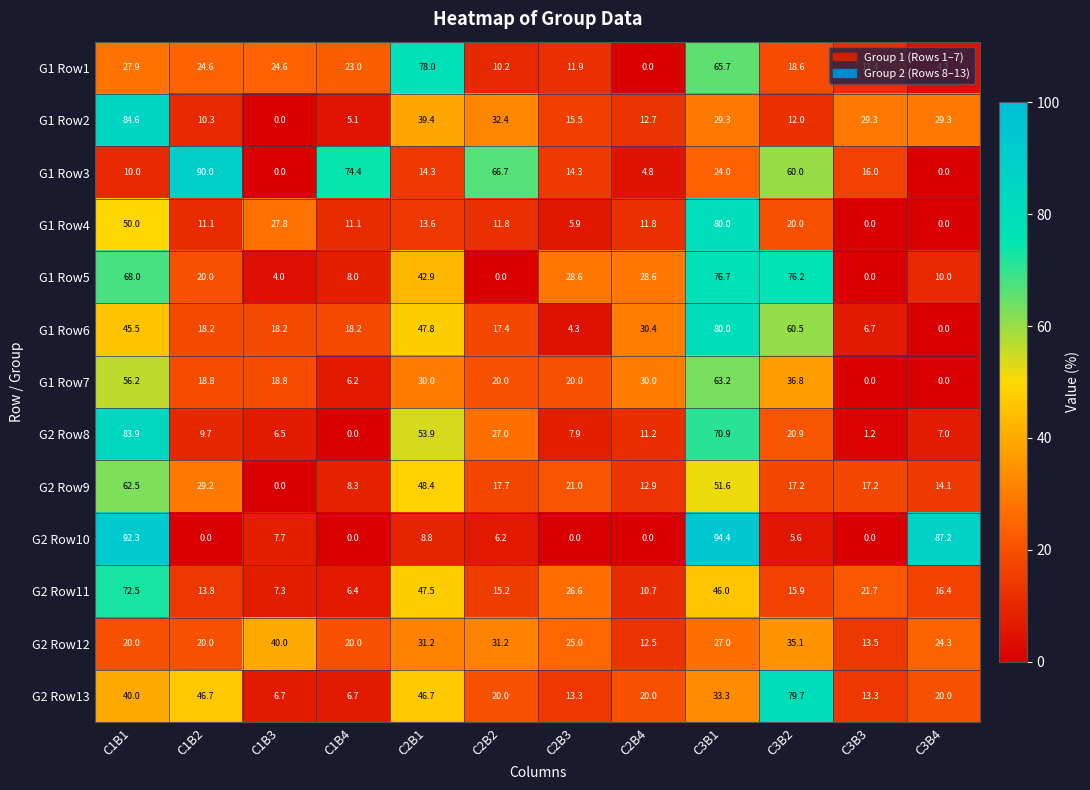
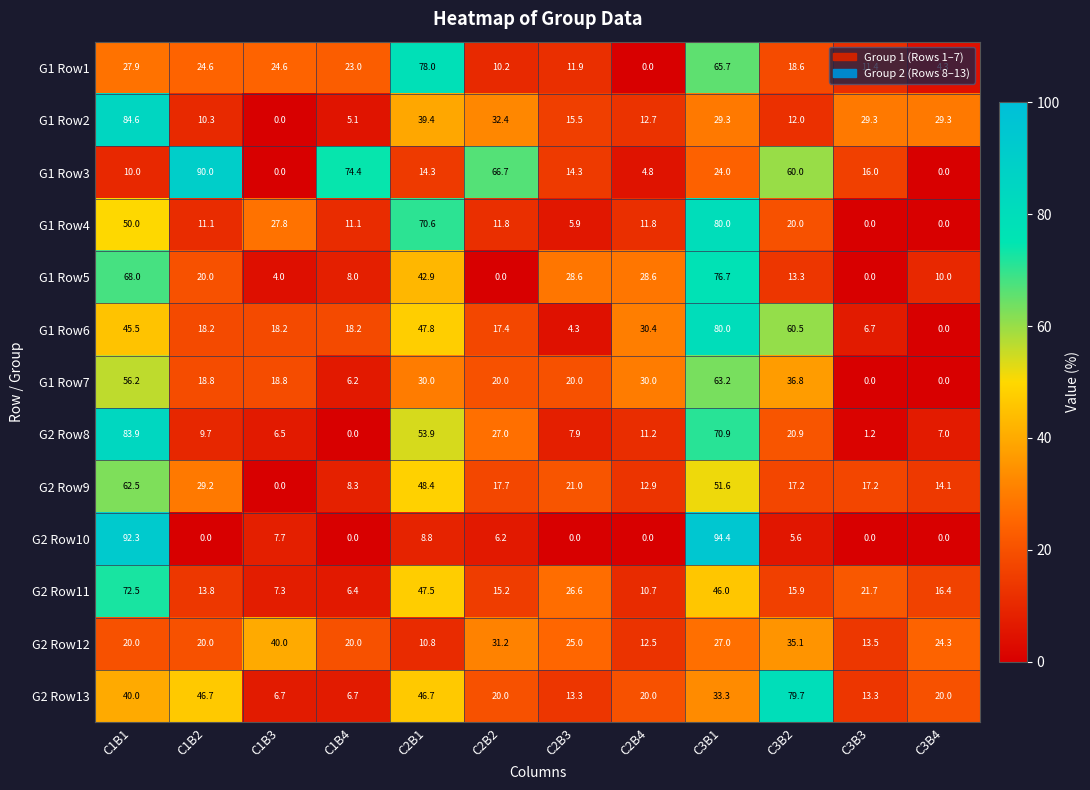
  {
    "G1 Row1": {
      "C1B1": 27.9,
      "C1B2": 24.6,
      "C1B3": 24.6,
      "C1B4": 23.0,
      "C2B1": 78.0,
      "C2B2": 10.2,
      "C2B3": 11.9,
      "C2B4": 0.0,
      "C3B1": 65.7,
      "C3B2": 18.6
    },
    "G1 Row2": {
      "C1B1": 84.6,
      "C1B2": 10.3,
      "C1B3": 0.0,
      "C1B4": 5.1,
      "C2B1": 39.4,
      "C2B2": 32.4,
      "C2B3": 15.5,
      "C2B4": 12.7,
      "C3B1": 29.3,
      "C3B2": 12.0,
      "C3B3": 29.3,
      "C3B4": 29.3
    },
    "G1 Row3": {
      "C1B1": 10.0,
      "C1B2": 90.0,
      "C1B3": 0.0,
      "C1B4": 74.4,
      "C2B1": 14.3,
      "C2B2": 66.7,
      "C2B3": 14.3,
      "C2B4": 4.8,
      "C3B1": 24.0,
      "C3B2": 60.0,
      "C3B3": 16.0,
      "C3B4": 0.0
    },
    "G1 Row4": {
      "C1B1": 50.0,
      "C1B2": 11.1,
      "C1B3": 27.8,
      "C1B4": 11.1,
-     "C2B1": 13.6,
+     "C2B1": 70.6,
      "C2B2": 11.8,
      "C2B3": 5.9,
      "C2B4": 11.8,
      "C3B1": 80.0,
      "C3B2": 20.0,
      "C3B3": 0.0,
      "C3B4": 0.0
    },
    "G1 Row5": {
      "C1B1": 68.0,
      "C1B2": 20.0,
      "C1B3": 4.0,
      "C1B4": 8.0,
      "C2B1": 42.9,
      "C2B2": 0.0,
      "C2B3": 28.6,
      "C2B4": 28.6,
      "C3B1": 76.7,
-     "C3B2": 76.2,
+     "C3B2": 13.3,
      "C3B3": 0.0,
      "C3B4": 10.0
    },
    "G1 Row6": {
      "C1B1": 45.5,
      "C1B2": 18.2,
      "C1B3": 18.2,
      "C1B4": 18.2,
      "C2B1": 47.8,
      "C2B2": 17.4,
      "C2B3": 4.3,
      "C2B4": 30.4,
      "C3B1": 80.0,
      "C3B2": 60.5,
      "C3B3": 6.7,
      "C3B4": 0.0
    },
    "G1 Row7": {
      "C1B1": 56.2,
      "C1B2": 18.8,
      "C1B3": 18.8,
      "C1B4": 6.2,
      "C2B1": 30.0,
      "C2B2": 20.0,
      "C2B3": 20.0,
      "C2B4": 30.0,
      "C3B1": 63.2,
      "C3B2": 36.8,
      "C3B3": 0.0,
      "C3B4": 0.0
    },
    "G2 Row8": {
      "C1B1": 83.9,
      "C1B2": 9.7,
      "C1B3": 6.5,
      "C1B4": 0.0,
      "C2B1": 53.9,
      "C2B2": 27.0,
      "C2B3": 7.9,
      "C2B4": 11.2,
      "C3B1": 70.9,
      "C3B2": 20.9,
      "C3B3": 1.2,
      "C3B4": 7.0
    },
    "G2 Row9": {
      "C1B1": 62.5,
      "C1B2": 29.2,
      "C1B3": 0.0,
      "C1B4": 8.3,
      "C2B1": 48.4,
      "C2B2": 17.7,
      "C2B3": 21.0,
      "C2B4": 12.9,
      "C3B1": 51.6,
      "C3B2": 17.2,
      "C3B3": 17.2,
      "C3B4": 14.1
    },
    "G2 Row10": {
      "C1B1": 92.3,
      "C1B2": 0.0,
      "C1B3": 7.7,
      "C1B4": 0.0,
      "C2B1": 8.8,
      "C2B2": 6.2,
      "C2B3": 0.0,
      "C2B4": 0.0,
      "C3B1": 94.4,
      "C3B2": 5.6,
      "C3B3": 0.0,
-     "C3B4": 87.2
+     "C3B4": 0.0
    },
    "G2 Row11": {
      "C1B1": 72.5,
      "C1B2": 13.8,
      "C1B3": 7.3,
      "C1B4": 6.4,
      "C2B1": 47.5,
      "C2B2": 15.2,
      "C2B3": 26.6,
      "C2B4": 10.7,
      "C3B1": 46.0,
      "C3B2": 15.9,
      "C3B3": 21.7,
      "C3B4": 16.4
    },
    "G2 Row12": {
      "C1B1": 20.0,
      "C1B2": 20.0,
      "C1B3": 40.0,
      "C1B4": 20.0,
-     "C2B1": 31.2,
+     "C2B1": 10.8,
      "C2B2": 31.2,
      "C2B3": 25.0,
      "C2B4": 12.5,
      "C3B1": 27.0,
      "C3B2": 35.1,
      "C3B3": 13.5,
      "C3B4": 24.3
    },
    "G2 Row13": {
      "C1B1": 40.0,
      "C1B2": 46.7,
      "C1B3": 6.7,
      "C1B4": 6.7,
      "C2B1": 46.7,
      "C2B2": 20.0,
      "C2B3": 13.3,
      "C2B4": 20.0,
      "C3B1": 33.3,
      "C3B2": 79.7,
      "C3B3": 13.3,
      "C3B4": 20.0
    }
  }
